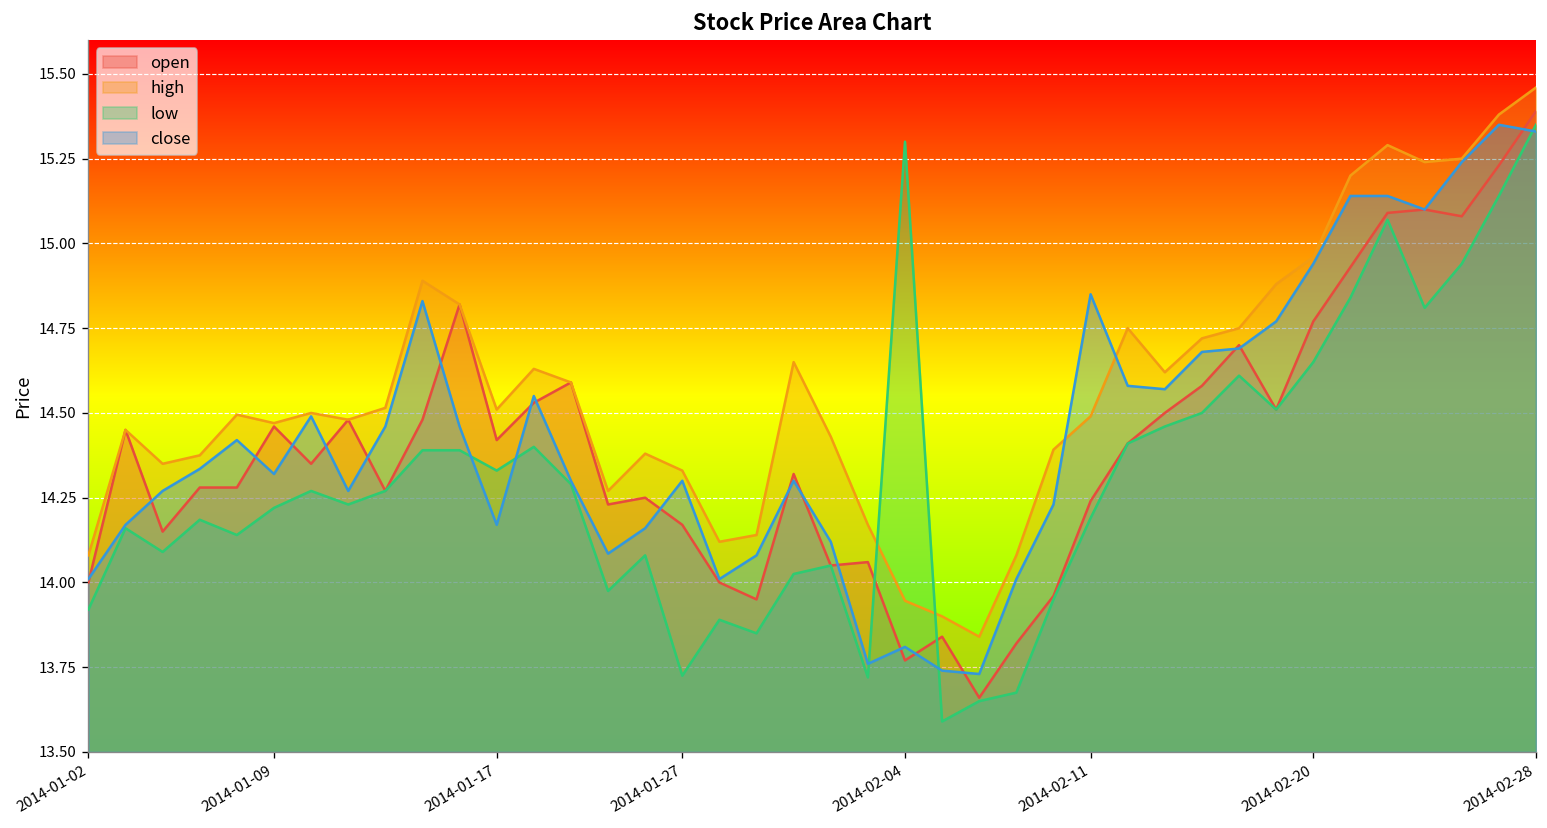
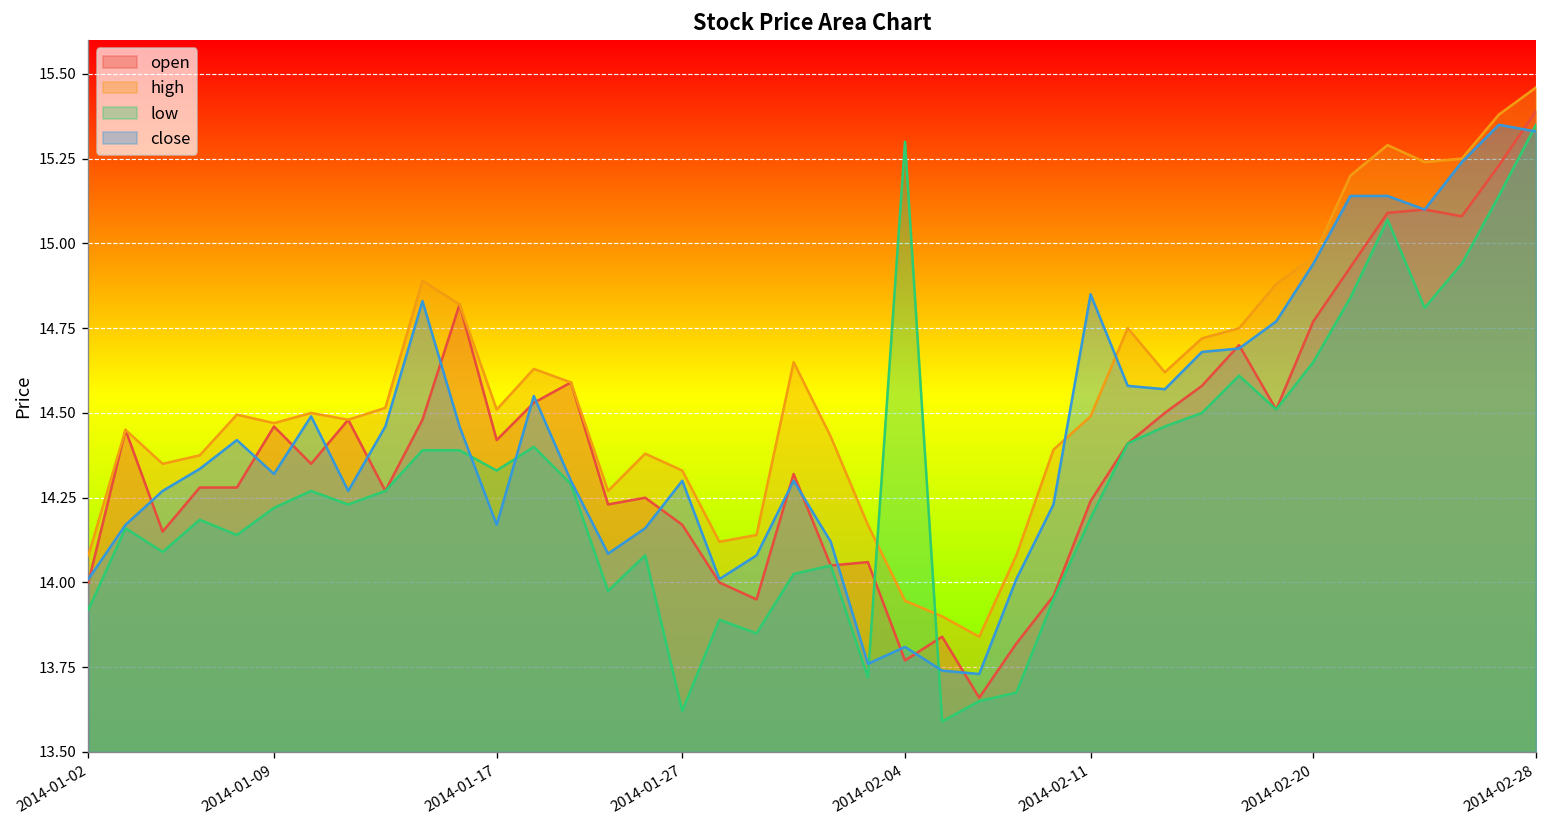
  {
    "low": {
      "2014-01-02": 13.92,
      "2014-01-09": 14.22,
      "2014-01-17": 14.33,
-     "2014-01-27": 13.73,
+     "2014-01-27": 13.62,
      "2014-02-04": 15.30,
      "2014-02-11": 14.19,
      "2014-02-20": 14.65,
      "2014-02-28": 15.35
    },
    "close": {
      "2014-01-02": 14.01,
      "2014-01-09": 14.32,
      "2014-01-17": 14.17,
      "2014-01-27": 14.30,
      "2014-02-04": 13.81,
      "2014-02-11": 14.85,
      "2014-02-20": 14.94,
      "2014-02-28": 15.33
    }
  }
